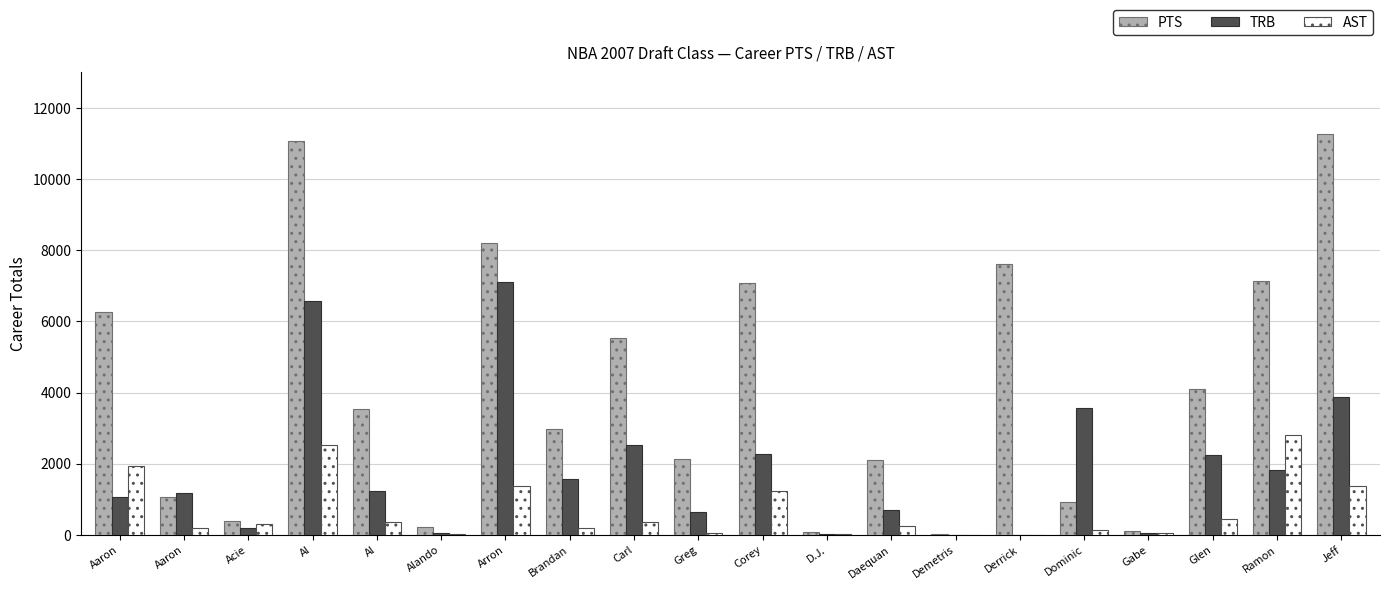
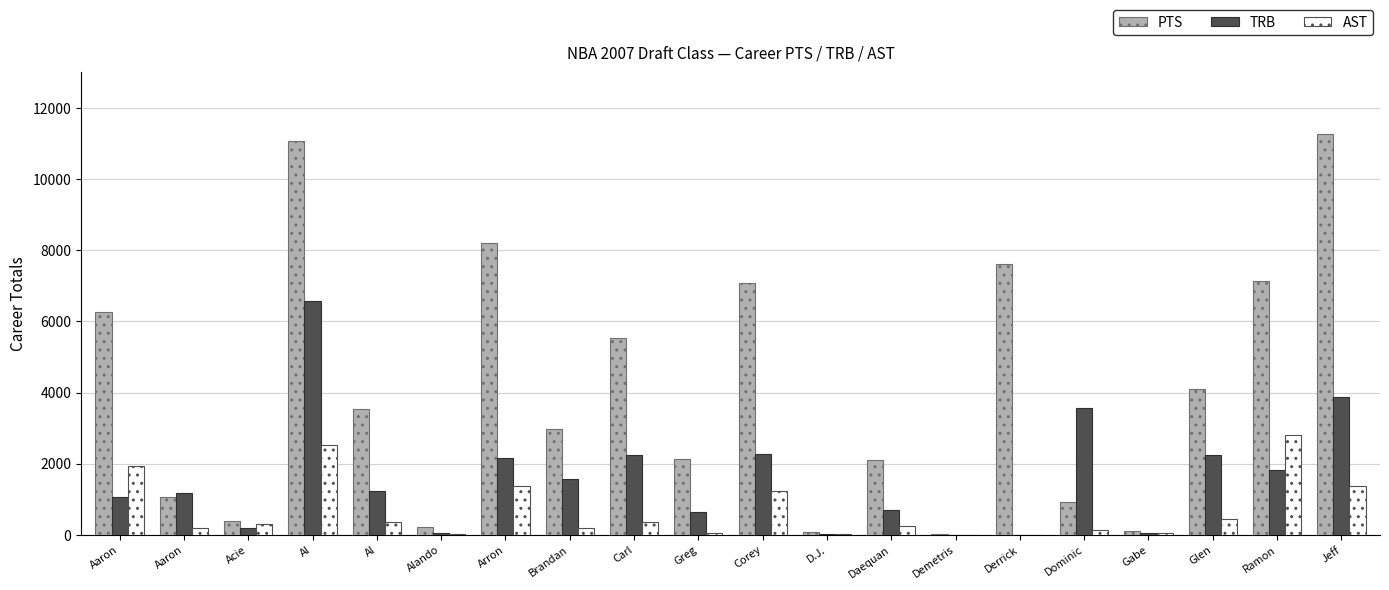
  {
    "PTS": {
      "Acie": 400,
      "Alando": 200,
      "Arron": 8200,
      "Brandan": 3000,
      "Carl": 5500,
      "Greg": 2100,
      "Corey": 7100,
      "D.J.": 100,
      "Daequan": 2100,
      "Derrick": 7600,
      "Dominic": 900,
      "Gabe": 100,
      "Glen": 4100,
      "Ramon": 7100,
      "Jeff": 11300
    },
    "TRB": {
      "Acie": 200,
-     "Arron": 7100,
+     "Arron": 2200,
      "Brandan": 1600,
-     "Carl": 2500,
+     "Carl": 2300,
      "Greg": 700,
      "Corey": 2300,
      "Daequan": 700,
      "Dominic": 3600,
      "Glen": 2200,
      "Ramon": 1800,
      "Jeff": 3900
    },
    "AST": {
      "Acie": 300,
      "Arron": 1400,
      "Brandan": 200,
      "Carl": 400,
      "Corey": 1200,
      "Daequan": 200,
      "Dominic": 200,
      "Glen": 500,
      "Ramon": 2800,
      "Jeff": 1400
    }
  }
